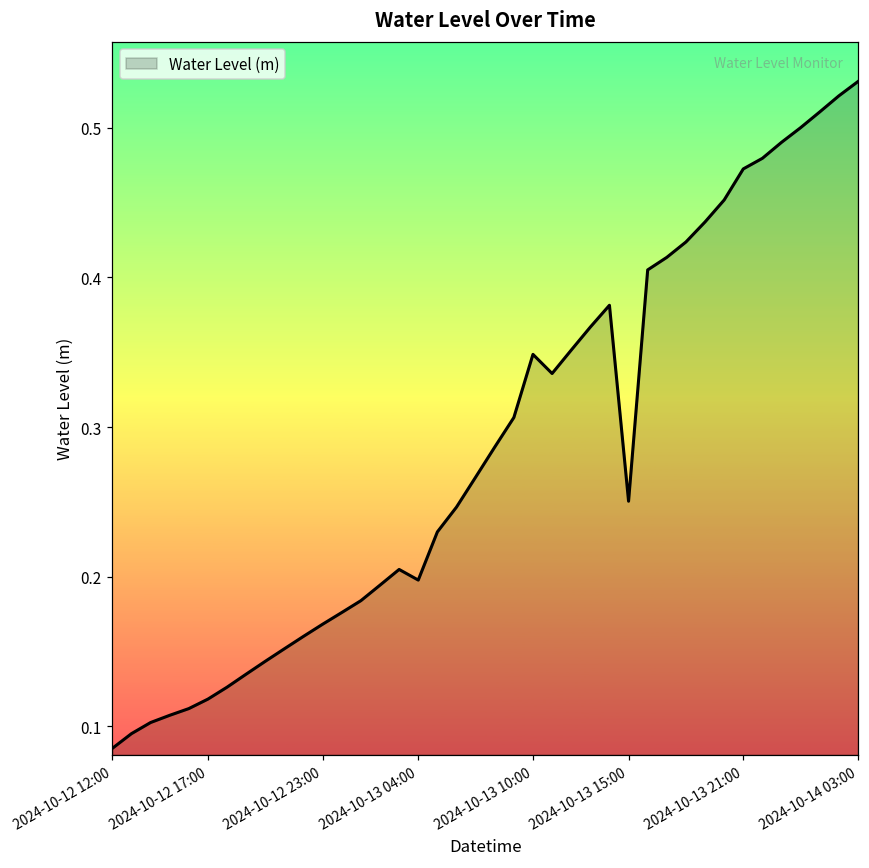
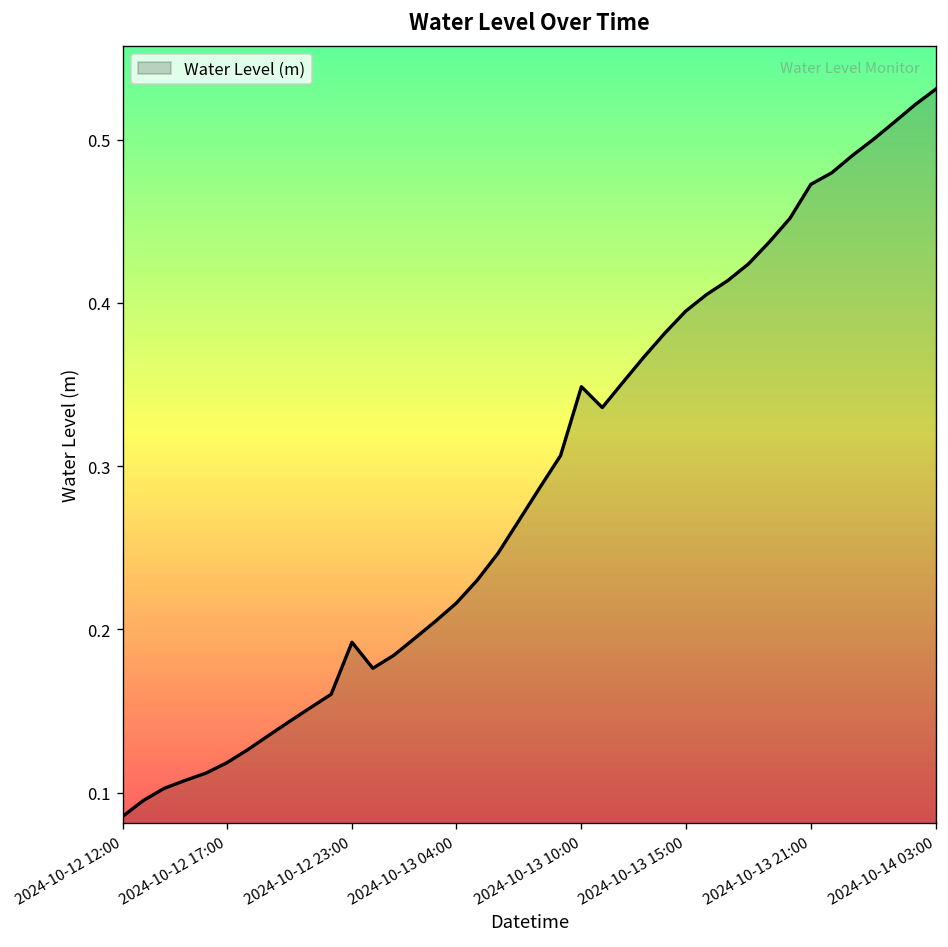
  {
    "2024-10-12 12:00": 0.085,
    "2024-10-12 17:00": 0.118,
-   "2024-10-12 23:00": 0.168,
-   "2024-10-13 04:00": 0.198,
+   "2024-10-12 23:00": 0.192,
+   "2024-10-13 04:00": 0.216,
    "2024-10-13 10:00": 0.349,
-   "2024-10-13 15:00": 0.251,
+   "2024-10-13 15:00": 0.395,
    "2024-10-13 21:00": 0.473,
    "2024-10-14 03:00": 0.531
  }
